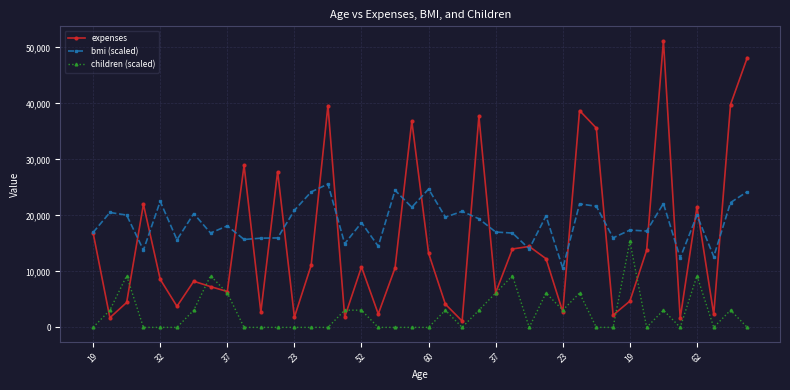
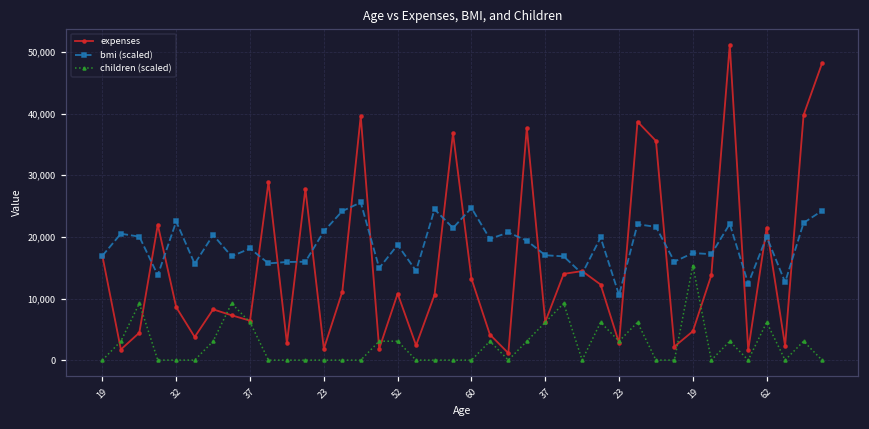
  {
    "expenses": {
      "32": "9,000",
      "52": "11,000",
      "60": "13,000",
      "62": "22,000"
    },
    "bmi (scaled)": {
      "32": "23,000",
      "52": "19,000",
      "60": "25,000",
      "62": "20,000"
    },
    "children (scaled)": {
      "32": "0",
      "52": "3,000",
      "60": "0",
-     "62": "9,000"
+     "62": "6,000"
    }
  }
